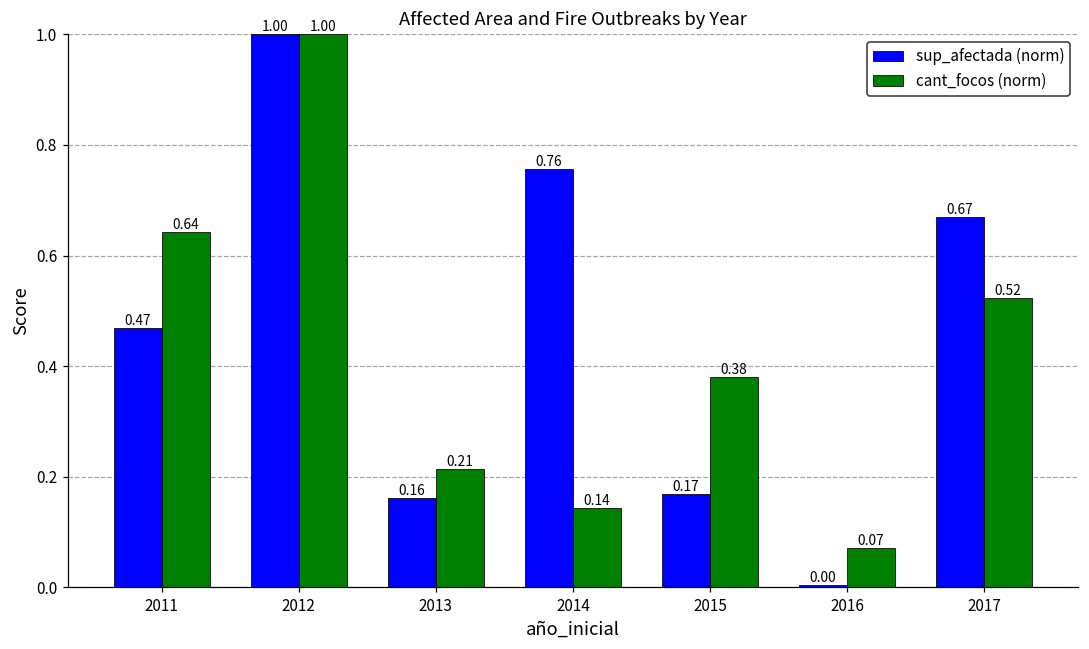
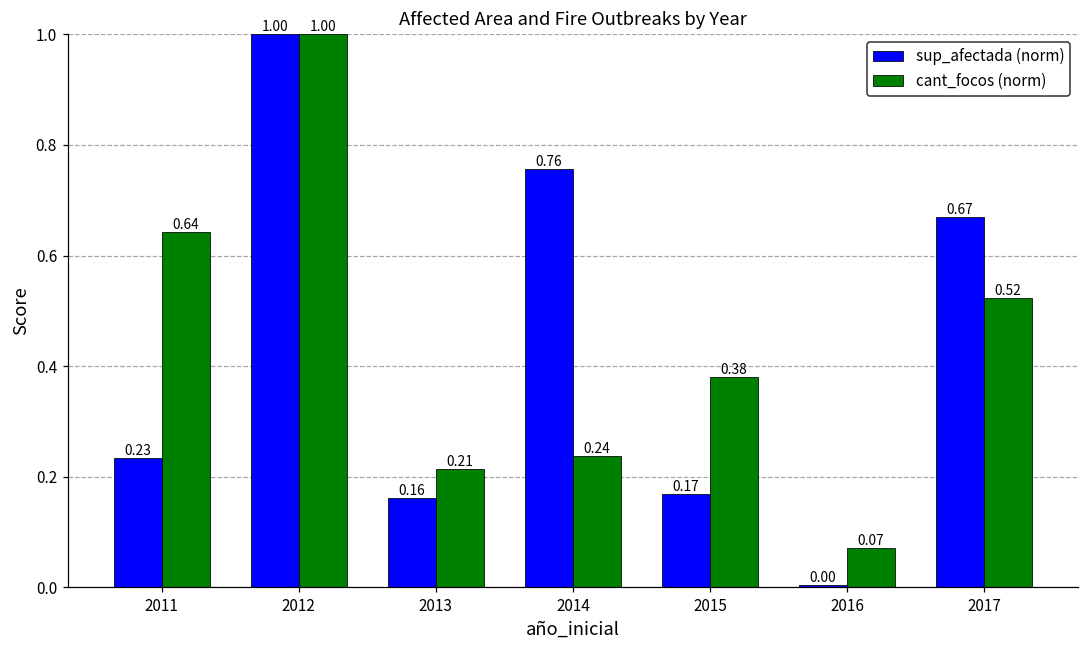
  {
    "sup_afectada (norm)": {
-     "2011": 0.47,
+     "2011": 0.23,
      "2012": 1.00,
      "2013": 0.16,
      "2014": 0.76,
      "2015": 0.17,
      "2016": 0.00,
      "2017": 0.67
    },
    "cant_focos (norm)": {
      "2011": 0.64,
      "2012": 1.00,
      "2013": 0.21,
-     "2014": 0.14,
+     "2014": 0.24,
      "2015": 0.38,
      "2016": 0.07,
      "2017": 0.52
    }
  }
